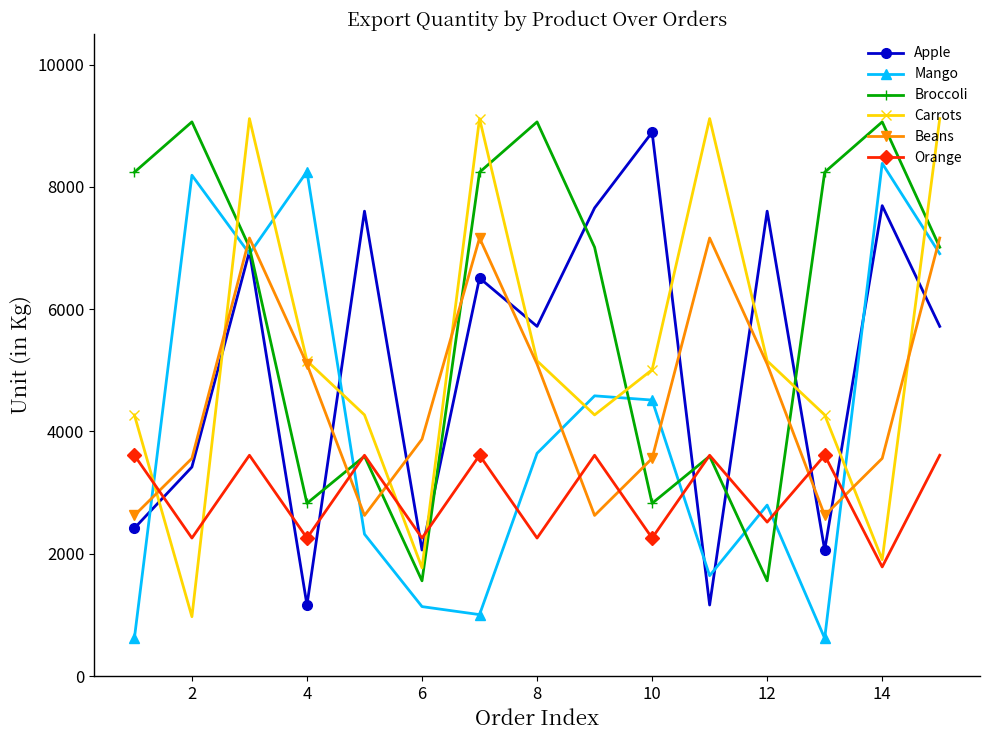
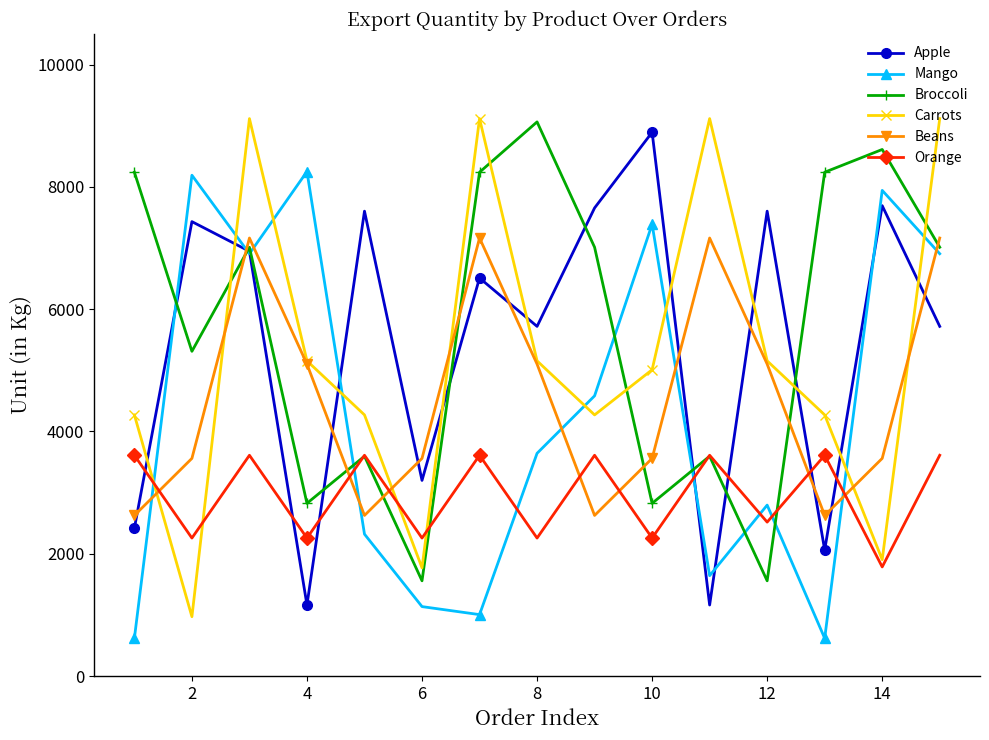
  {
    "Apple": {
-     "2": 3400,
+     "2": 7400,
      "4": 1200,
-     "6": 2100,
+     "6": 3200,
      "8": 5700,
      "10": 8900,
      "12": 7600,
      "14": 7700
    },
    "Mango": {
      "2": 8200,
      "4": 8300,
      "6": 1100,
      "8": 3600,
-     "10": 4500,
+     "10": 7400,
      "12": 2800,
-     "14": 8400
+     "14": 7900
    },
    "Broccoli": {
-     "2": 9100,
+     "2": 5300,
      "4": 2800,
      "6": 1600,
      "8": 9100,
      "10": 2800,
      "12": 1600,
-     "14": 9100
+     "14": 8600
    },
    "Carrots": {
      "2": 1000,
      "4": 5200,
      "6": 1800,
      "8": 5200,
      "10": 5000,
      "12": 5200,
      "14": 1900
    },
    "Beans": {
      "2": 3600,
      "4": 5100,
-     "6": 3900,
+     "6": 3600,
      "8": 5100,
      "10": 3600,
      "12": 5100,
      "14": 3600
    },
    "Orange": {
      "2": 2300,
      "4": 2300,
      "6": 2300,
      "8": 2300,
      "10": 2300,
      "12": 2500,
      "14": 1800
    }
  }
